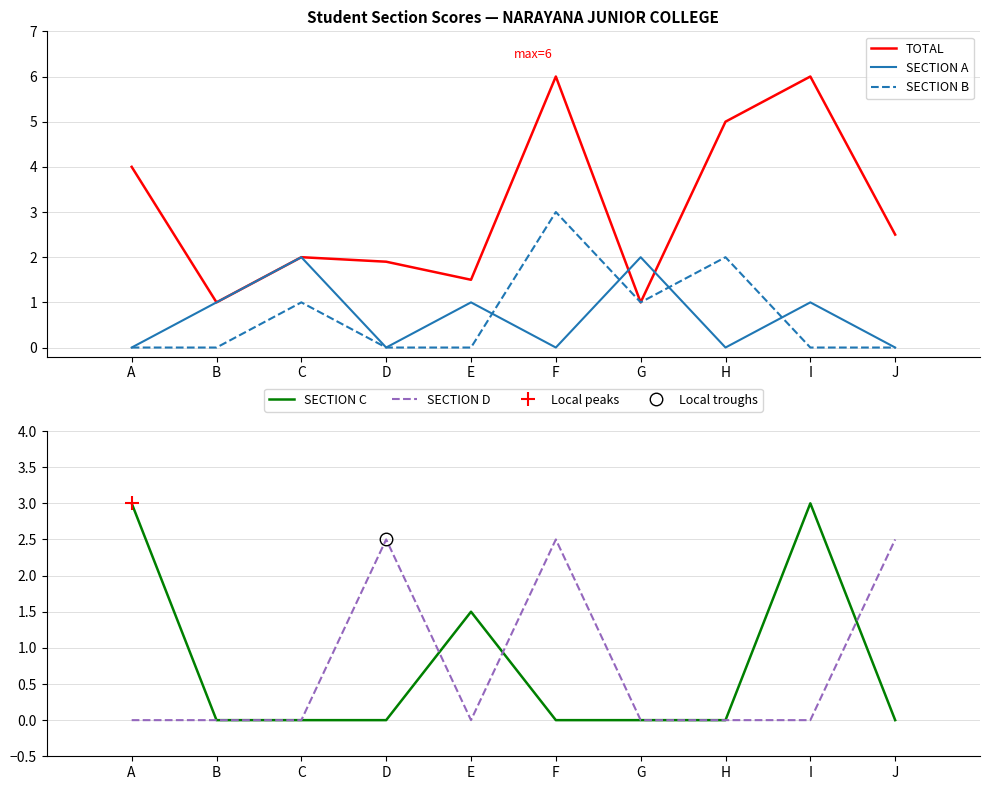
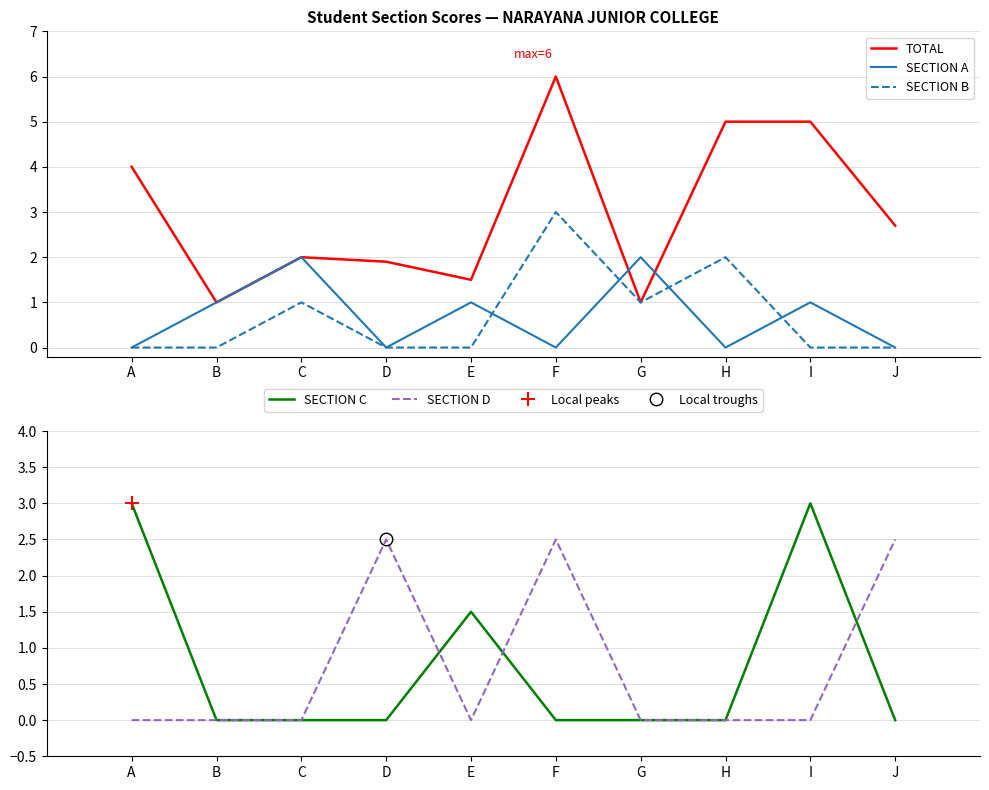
  {
    "Student Section Scores — NARAYANA JUNIOR COLLEGE": {
      "TOTAL": {
        "A": 4.0,
        "D": 1.9,
        "E": 1.5,
        "H": 5.0,
-       "I": 6,
-       "J": 2.5
+       "I": 5,
+       "J": 2.7
      }
    }
  }
